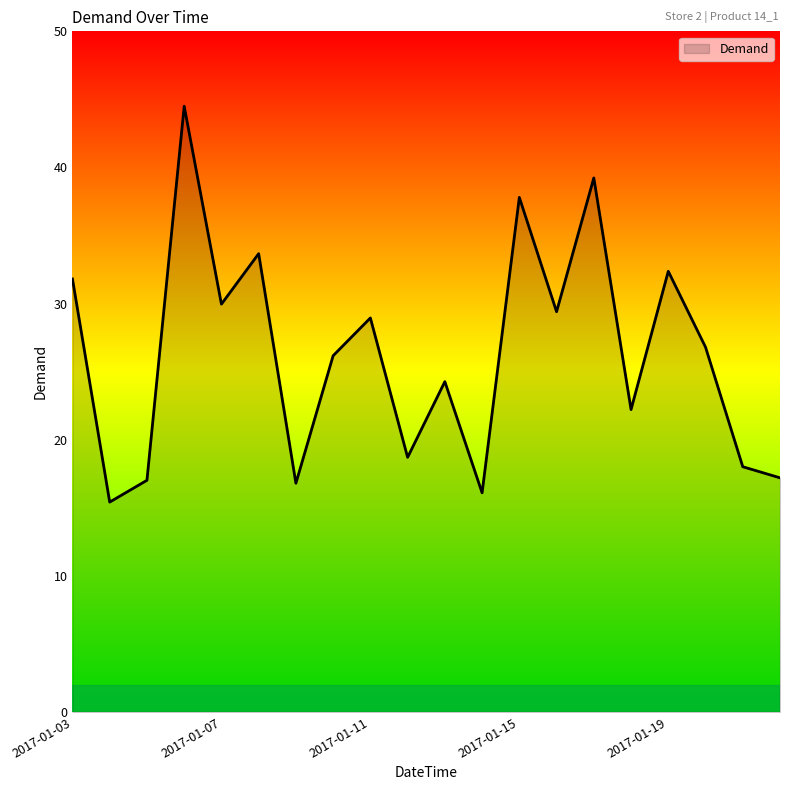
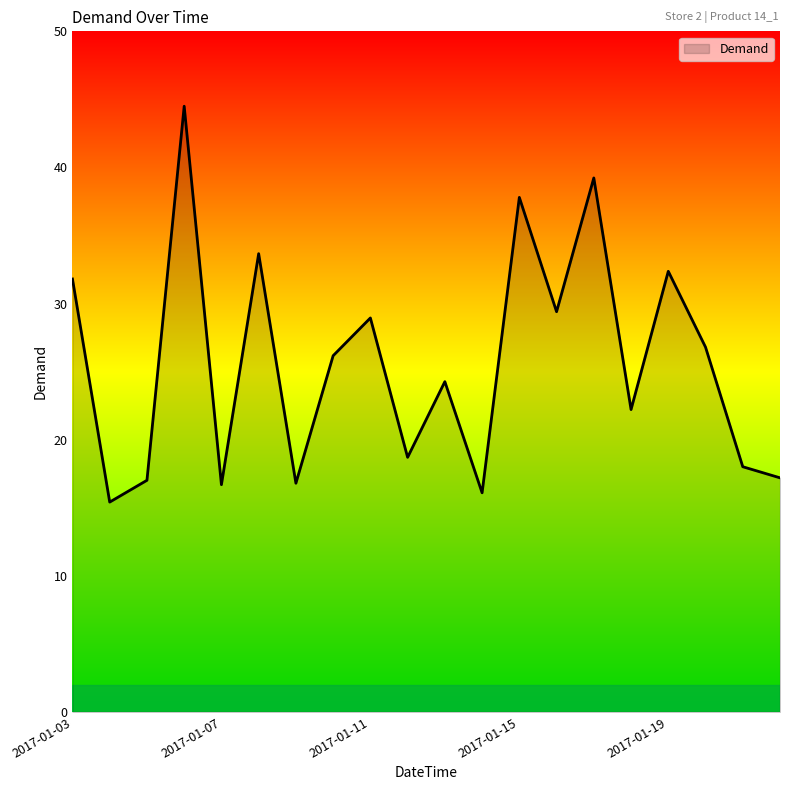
  {
    "2017-01-03": 31.8,
-   "2017-01-07": 30.0,
+   "2017-01-07": 16.7,
    "2017-01-11": 28.9,
    "2017-01-15": 37.8,
    "2017-01-19": 32.4
  }
